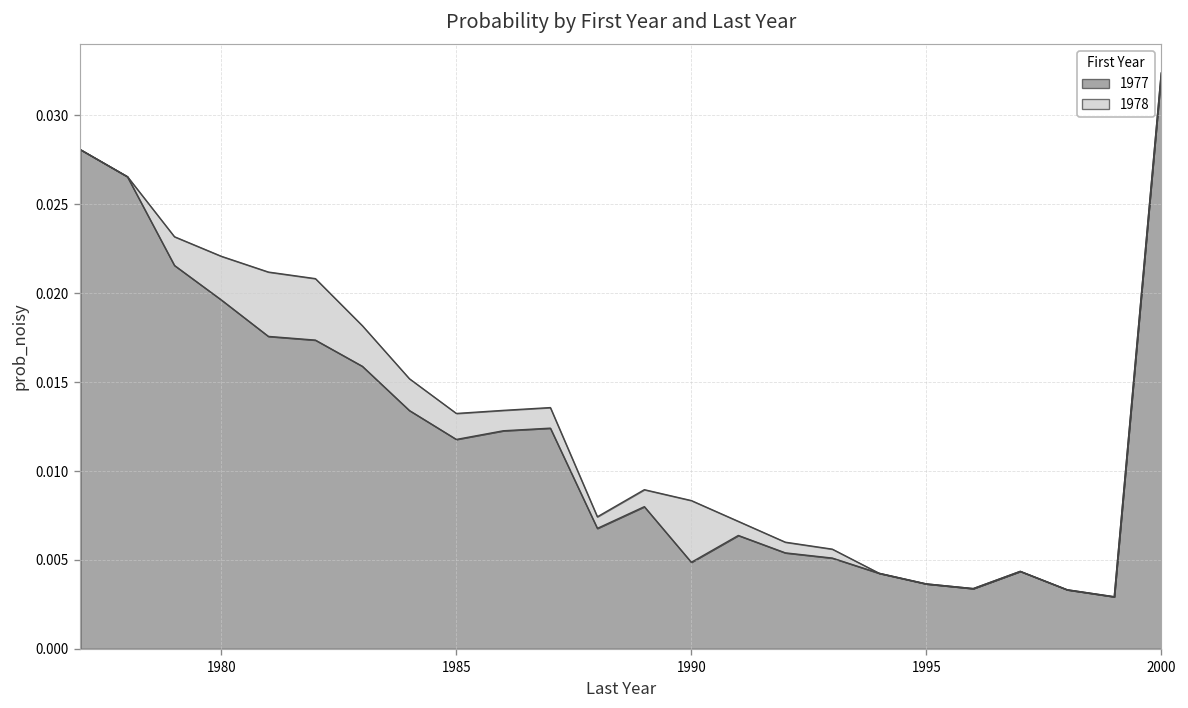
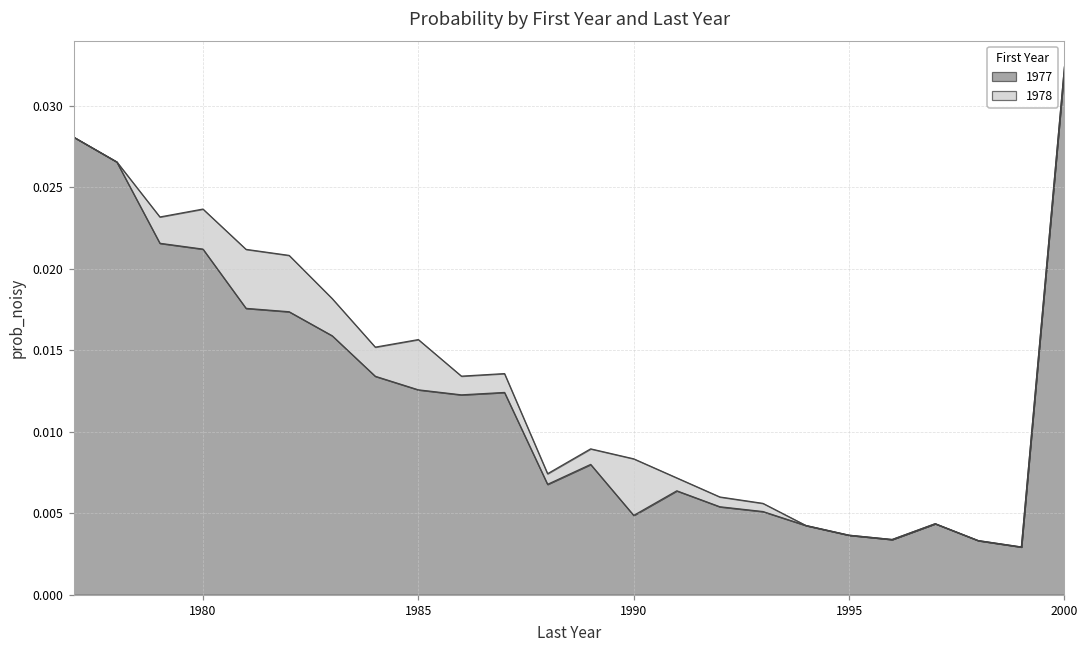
  {
    "1977": {
-     "1980": 0.0196,
-     "1985": 0.0118,
+     "1980": 0.0212,
+     "1985": 0.0126,
      "1990": 0.0049
    },
    "1978": {
      "1980": 0.0025,
-     "1985": 0.0015,
+     "1985": 0.0031,
      "1990": 0.0035
    }
  }
